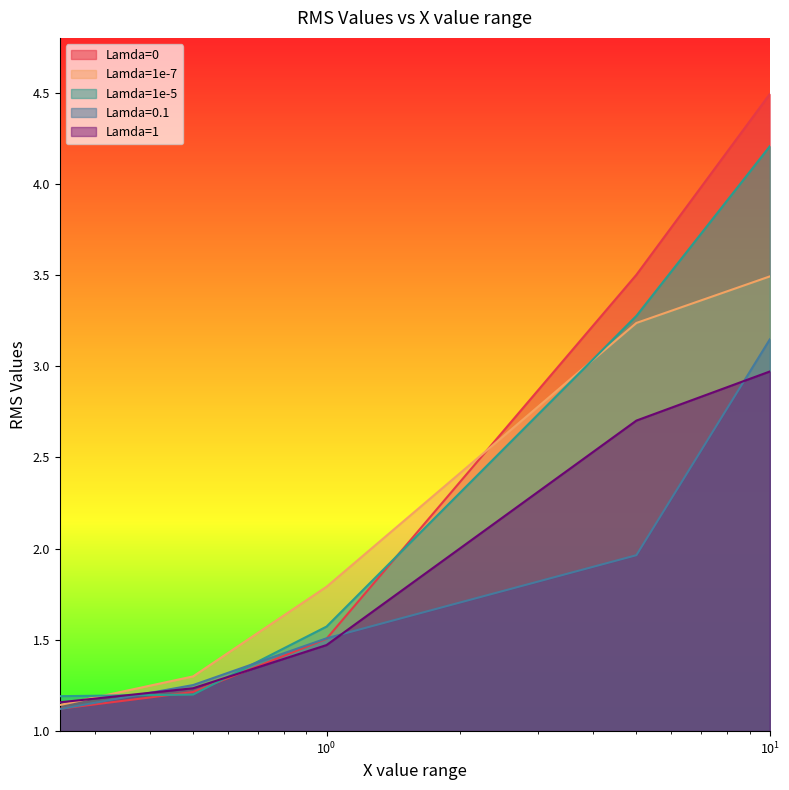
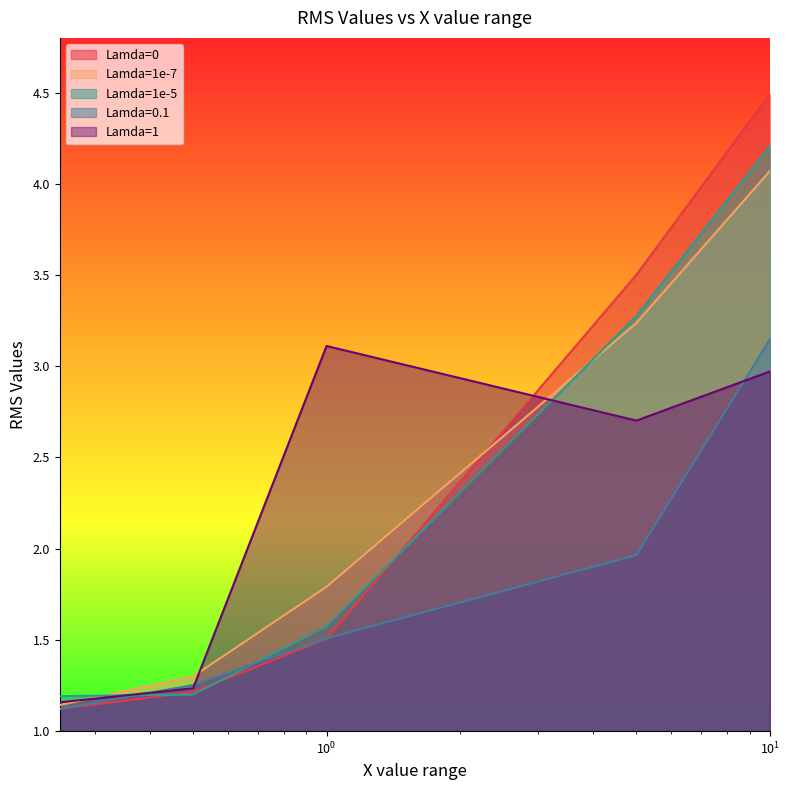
  {
    "Lamda=0": {
      "10^1": 4.49
    },
    "Lamda=1e-7": {
      "10^0": 1.79,
-     "10^1": 3.49
+     "10^1": 4.07
    },
    "Lamda=1": {
-     "10^0": 1.47,
+     "10^0": 3.11,
      "10^1": 2.97
    }
  }
